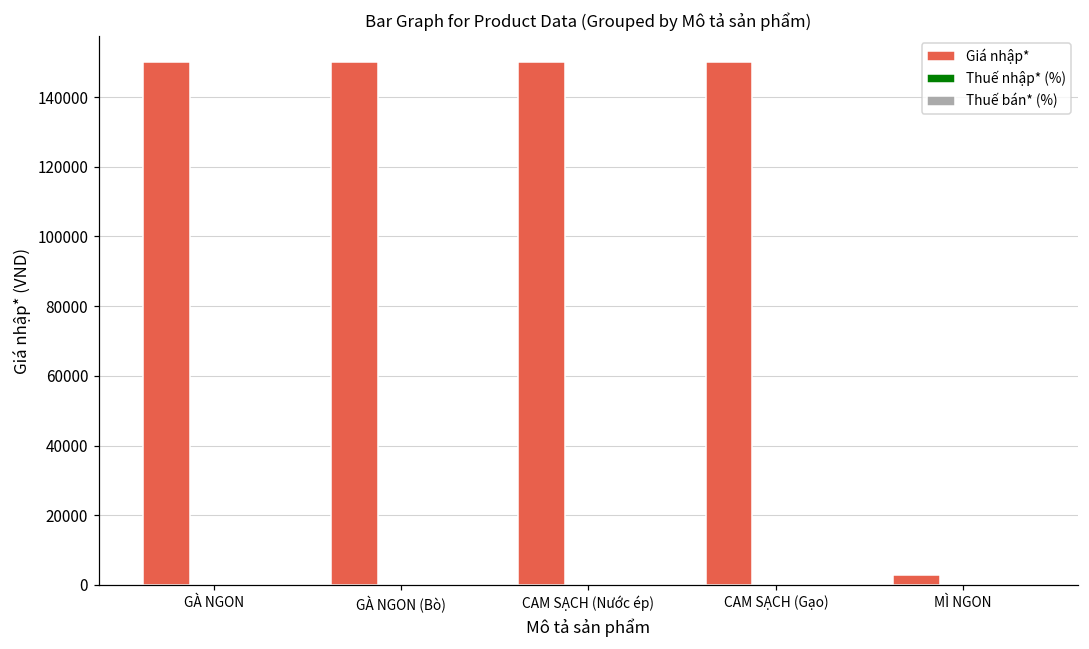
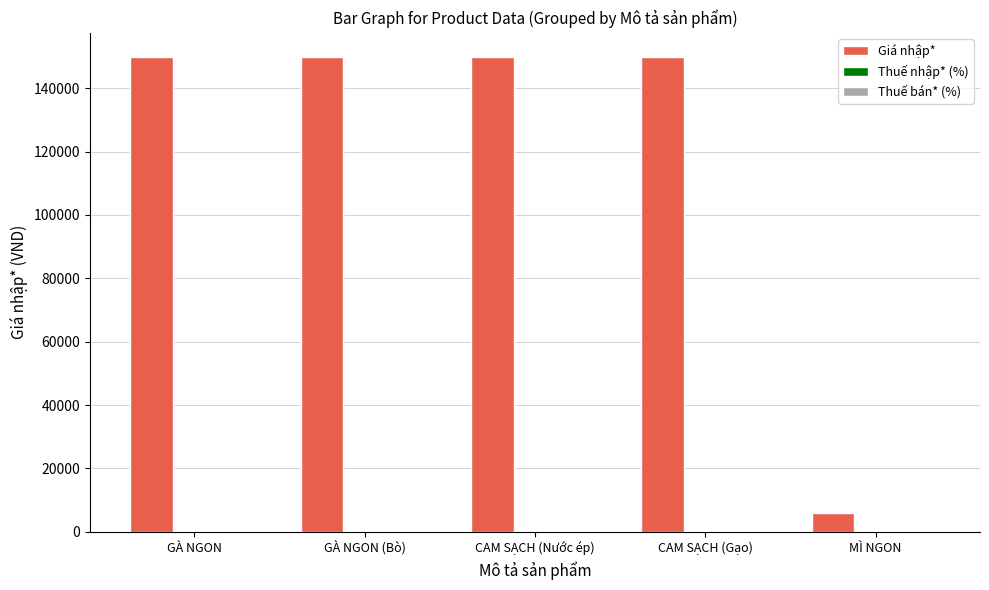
  {
    "Giá nhập*": {
      "GÀ NGON": 150000,
      "GÀ NGON (Bò)": 150000,
      "CAM SẠCH (Nước ép)": 150000,
      "CAM SẠCH (Gạo)": 150000,
-     "MÌ NGON": 3000
+     "MÌ NGON": 6000
    }
  }
